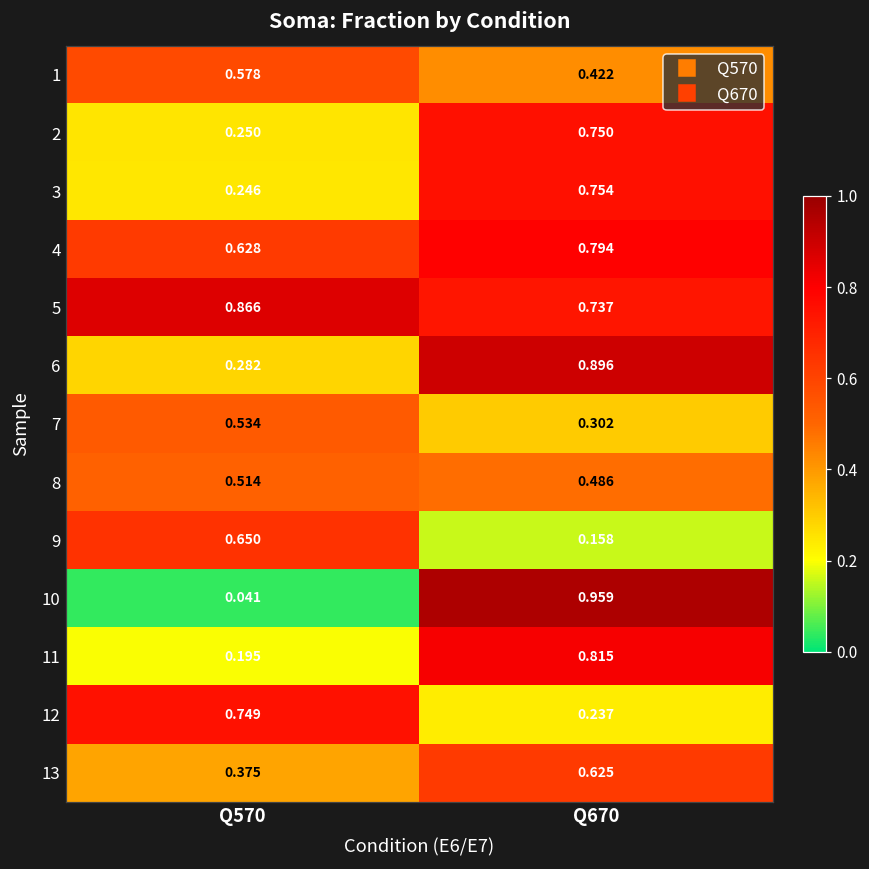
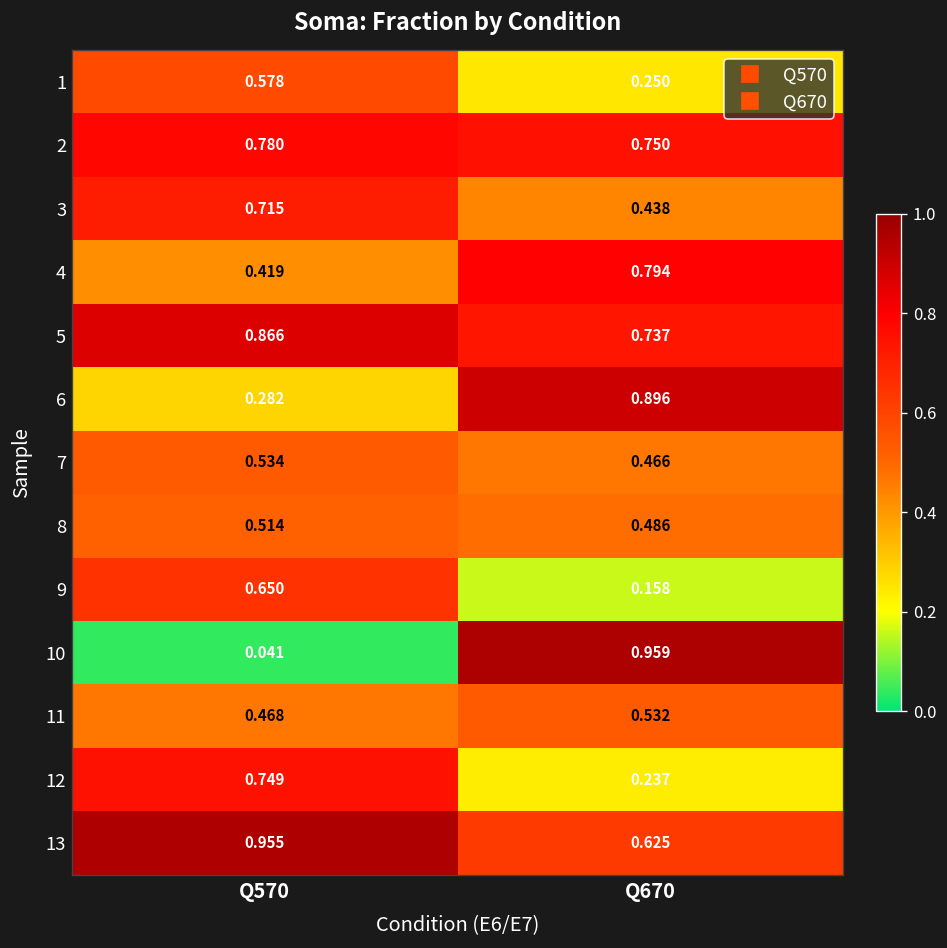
  {
    "1": {
      "Q570": 0.578,
-     "Q670": 0.422
+     "Q670": 0.250
    },
    "2": {
-     "Q570": 0.250,
+     "Q570": 0.780,
      "Q670": 0.750
    },
    "3": {
-     "Q570": 0.246,
-     "Q670": 0.754
+     "Q570": 0.715,
+     "Q670": 0.438
    },
    "4": {
-     "Q570": 0.628,
+     "Q570": 0.419,
      "Q670": 0.794
    },
    "5": {
      "Q570": 0.866,
      "Q670": 0.737
    },
    "6": {
      "Q570": 0.282,
      "Q670": 0.896
    },
    "7": {
      "Q570": 0.534,
-     "Q670": 0.302
+     "Q670": 0.466
    },
    "8": {
      "Q570": 0.514,
      "Q670": 0.486
    },
    "9": {
      "Q570": 0.650,
      "Q670": 0.158
    },
    "10": {
      "Q570": 0.041,
      "Q670": 0.959
    },
    "11": {
-     "Q570": 0.195,
-     "Q670": 0.815
+     "Q570": 0.468,
+     "Q670": 0.532
    },
    "12": {
      "Q570": 0.749,
      "Q670": 0.237
    },
    "13": {
-     "Q570": 0.375,
+     "Q570": 0.955,
      "Q670": 0.625
    }
  }
